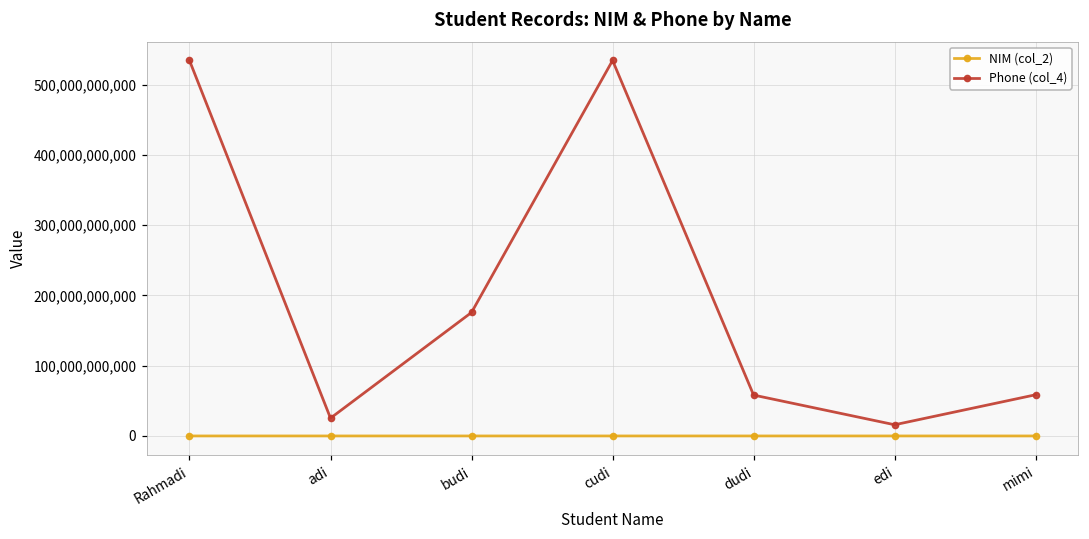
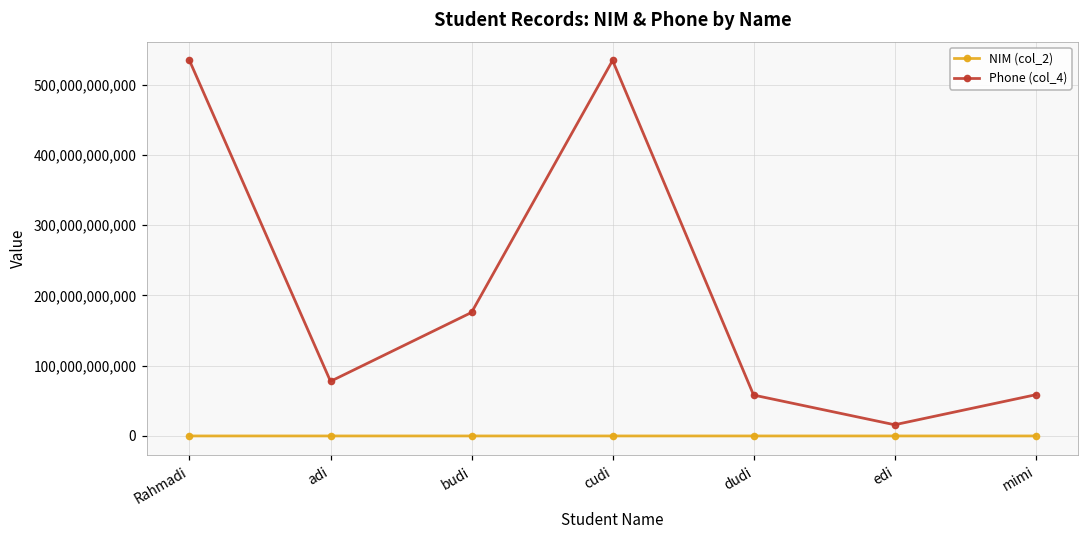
  {
    "NIM (col_2)": {
      "Rahmadi": "0",
      "adi": "0",
      "budi": "0",
      "cudi": "0",
      "dudi": "0",
      "edi": "0",
      "mimi": "0"
    },
    "Phone (col_4)": {
      "Rahmadi": "530,000,000,000",
-     "adi": "30,000,000,000",
+     "adi": "80,000,000,000",
      "budi": "180,000,000,000",
      "cudi": "530,000,000,000",
      "dudi": "60,000,000,000",
      "edi": "20,000,000,000",
      "mimi": "60,000,000,000"
    }
  }
